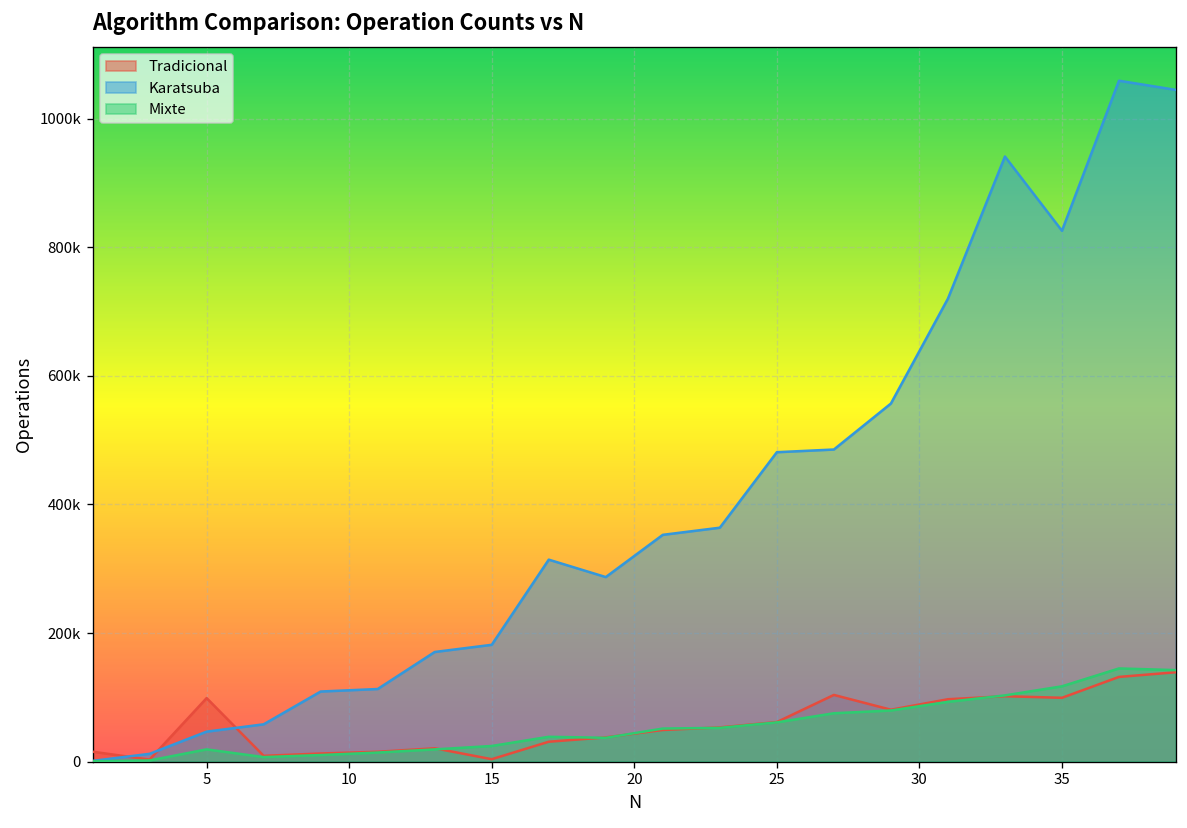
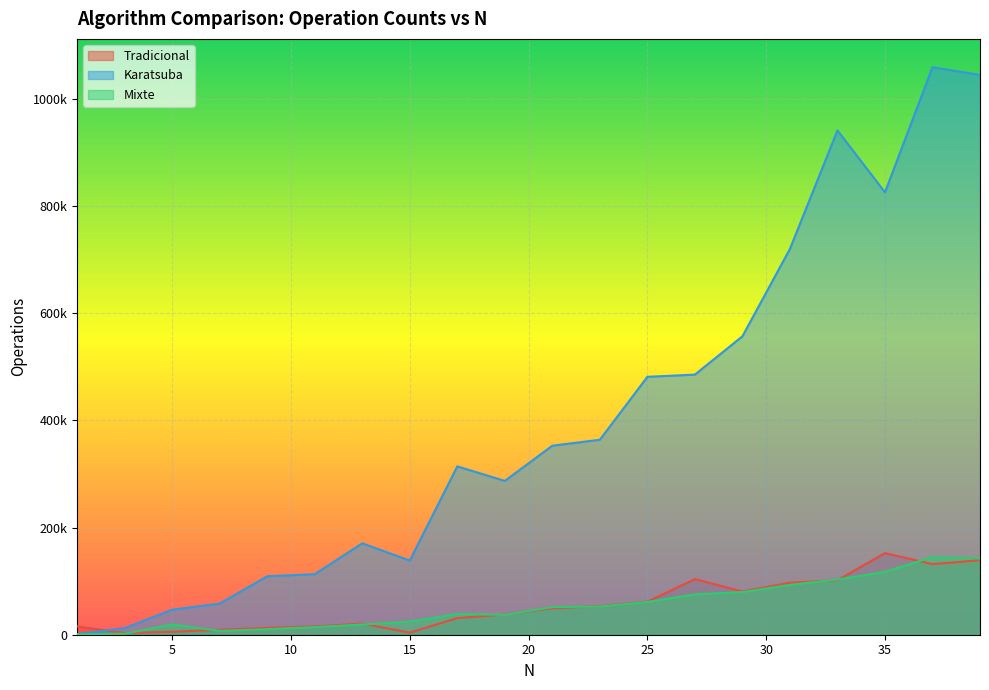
  {
    "Tradicional": {
-     "5": 100000,
+     "5": 10000,
      "15": 0,
-     "35": 100000
+     "35": 150000
    },
    "Karatsuba": {
      "5": 50000,
-     "15": 180000,
+     "15": 140000,
      "25": 480000,
      "35": 830000
    },
    "Mixte": {
      "5": 20000,
      "15": 20000,
      "35": 120000
    }
  }
